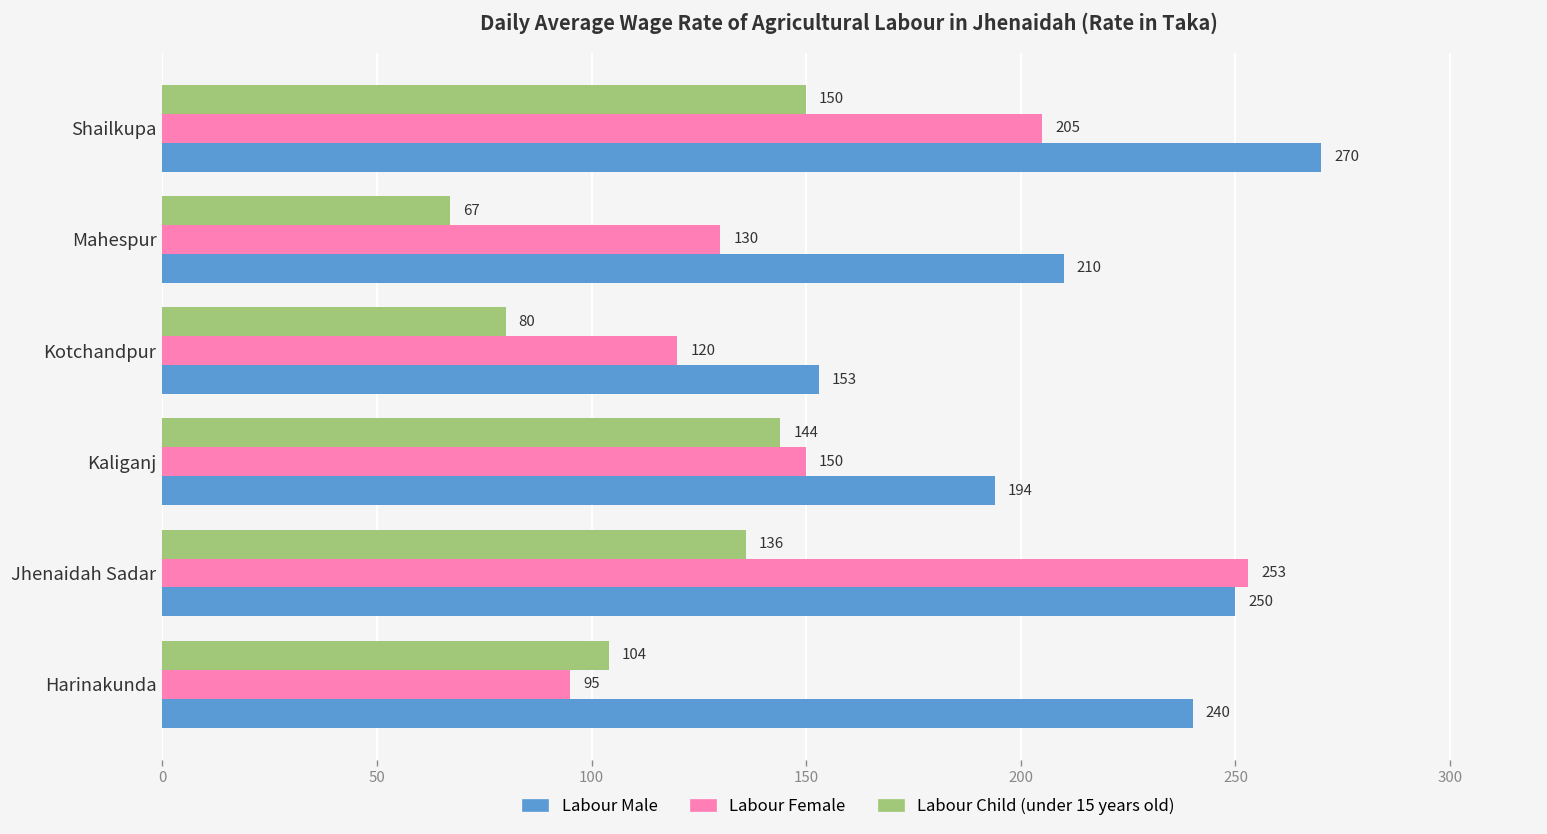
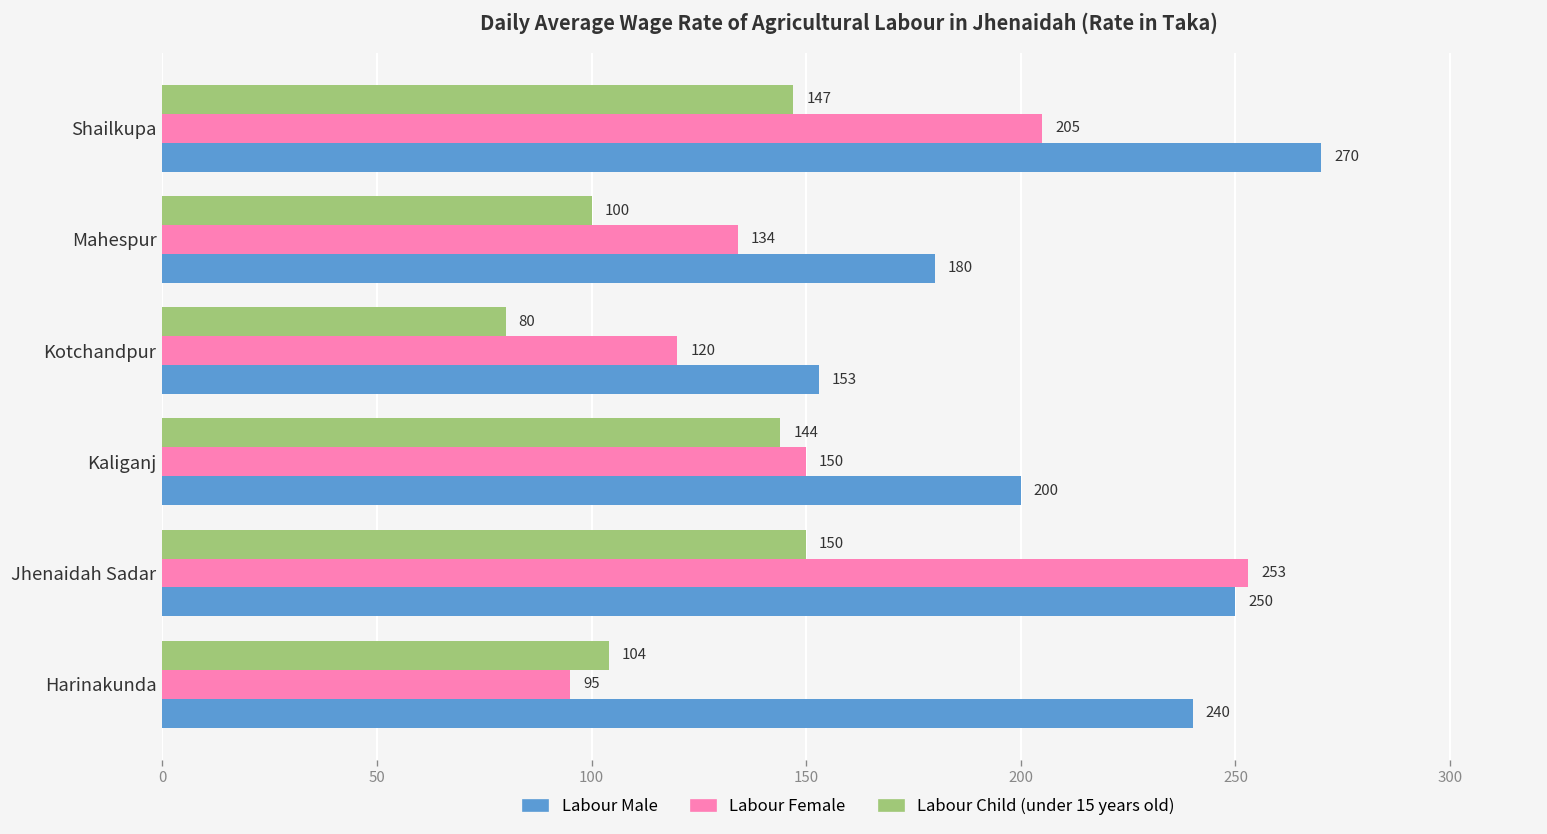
  {
    "Labour Male": {
      "Shailkupa": 270,
-     "Mahespur": 210,
+     "Mahespur": 180,
      "Kotchandpur": 153,
-     "Kaliganj": 194,
+     "Kaliganj": 200,
      "Jhenaidah Sadar": 250,
      "Harinakunda": 240
    },
    "Labour Female": {
      "Shailkupa": 205,
-     "Mahespur": 130,
+     "Mahespur": 134,
      "Kotchandpur": 120,
      "Kaliganj": 150,
      "Jhenaidah Sadar": 253,
      "Harinakunda": 95
    },
    "Labour Child (under 15 years old)": {
-     "Shailkupa": 150,
-     "Mahespur": 67,
+     "Shailkupa": 147,
+     "Mahespur": 100,
      "Kotchandpur": 80,
      "Kaliganj": 144,
-     "Jhenaidah Sadar": 136,
+     "Jhenaidah Sadar": 150,
      "Harinakunda": 104
    }
  }
